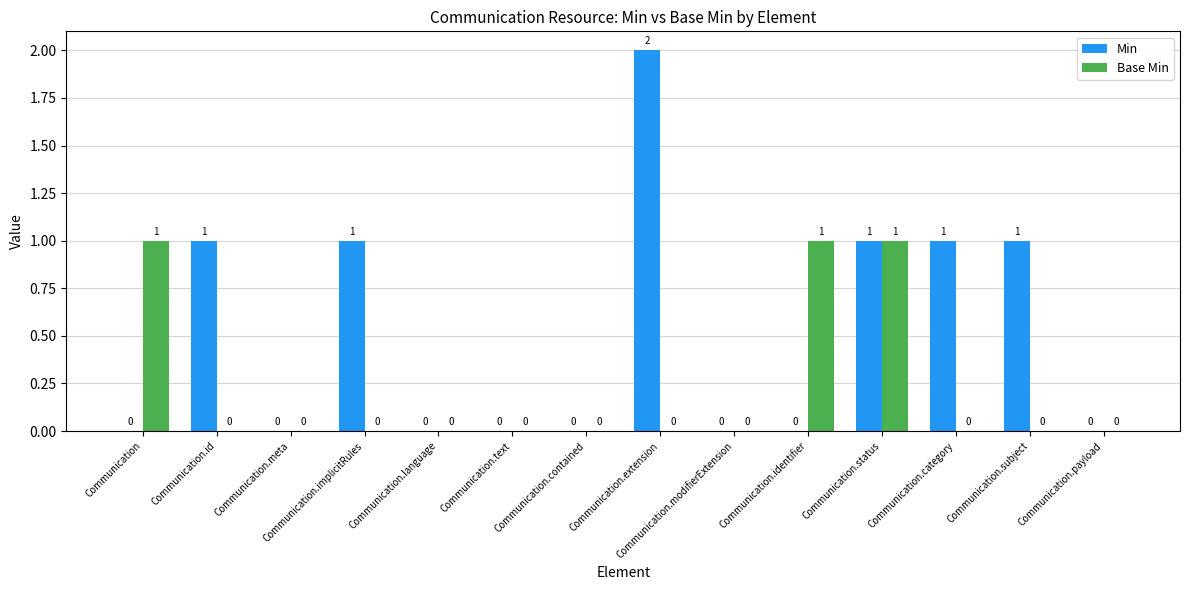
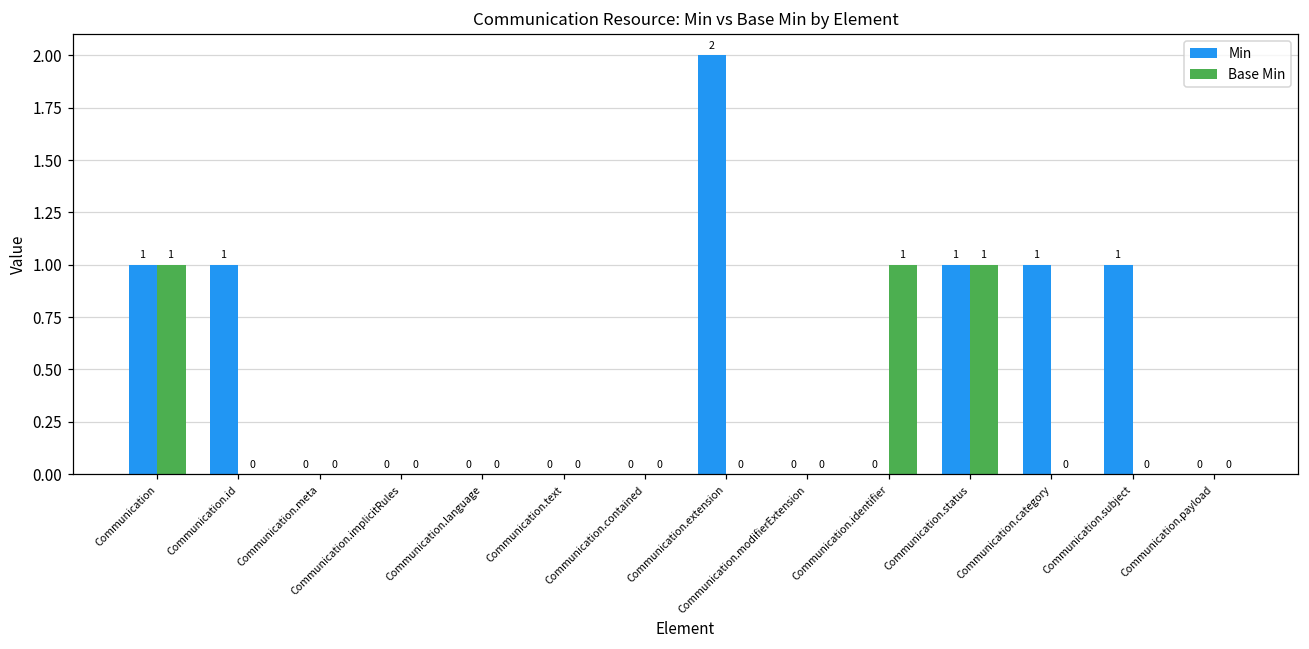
  {
    "Min": {
-     "Communication": 0,
+     "Communication": 1,
      "Communication.id": 1,
      "Communication.meta": 0,
-     "Communication.implicitRules": 1,
+     "Communication.implicitRules": 0,
      "Communication.language": 0,
      "Communication.text": 0,
      "Communication.contained": 0,
      "Communication.extension": 2,
      "Communication.modifierExtension": 0,
      "Communication.identifier": 0,
      "Communication.status": 1,
      "Communication.category": 1,
      "Communication.subject": 1,
      "Communication.payload": 0
    },
    "Base Min": {
      "Communication": 1,
      "Communication.id": 0,
      "Communication.meta": 0,
      "Communication.implicitRules": 0,
      "Communication.language": 0,
      "Communication.text": 0,
      "Communication.contained": 0,
      "Communication.extension": 0,
      "Communication.modifierExtension": 0,
      "Communication.identifier": 1,
      "Communication.status": 1,
      "Communication.category": 0,
      "Communication.subject": 0,
      "Communication.payload": 0
    }
  }
